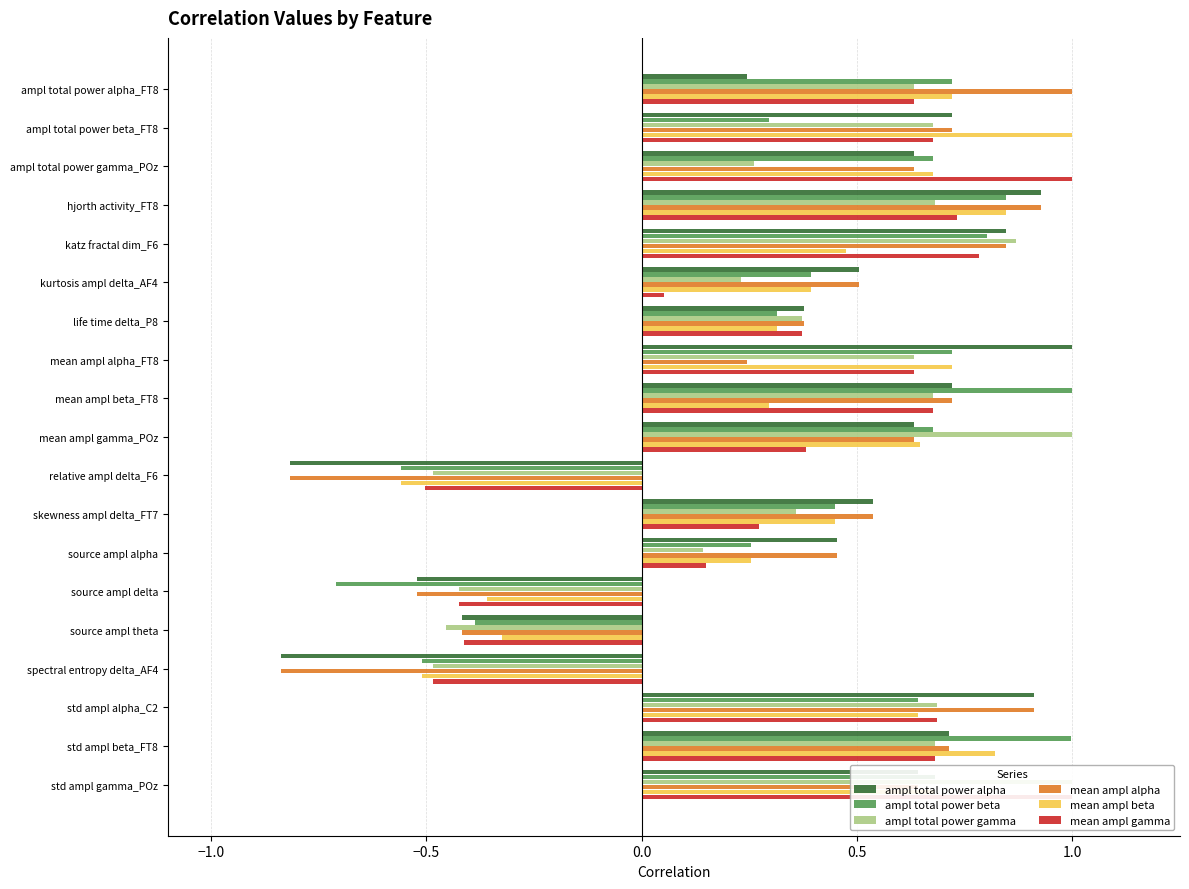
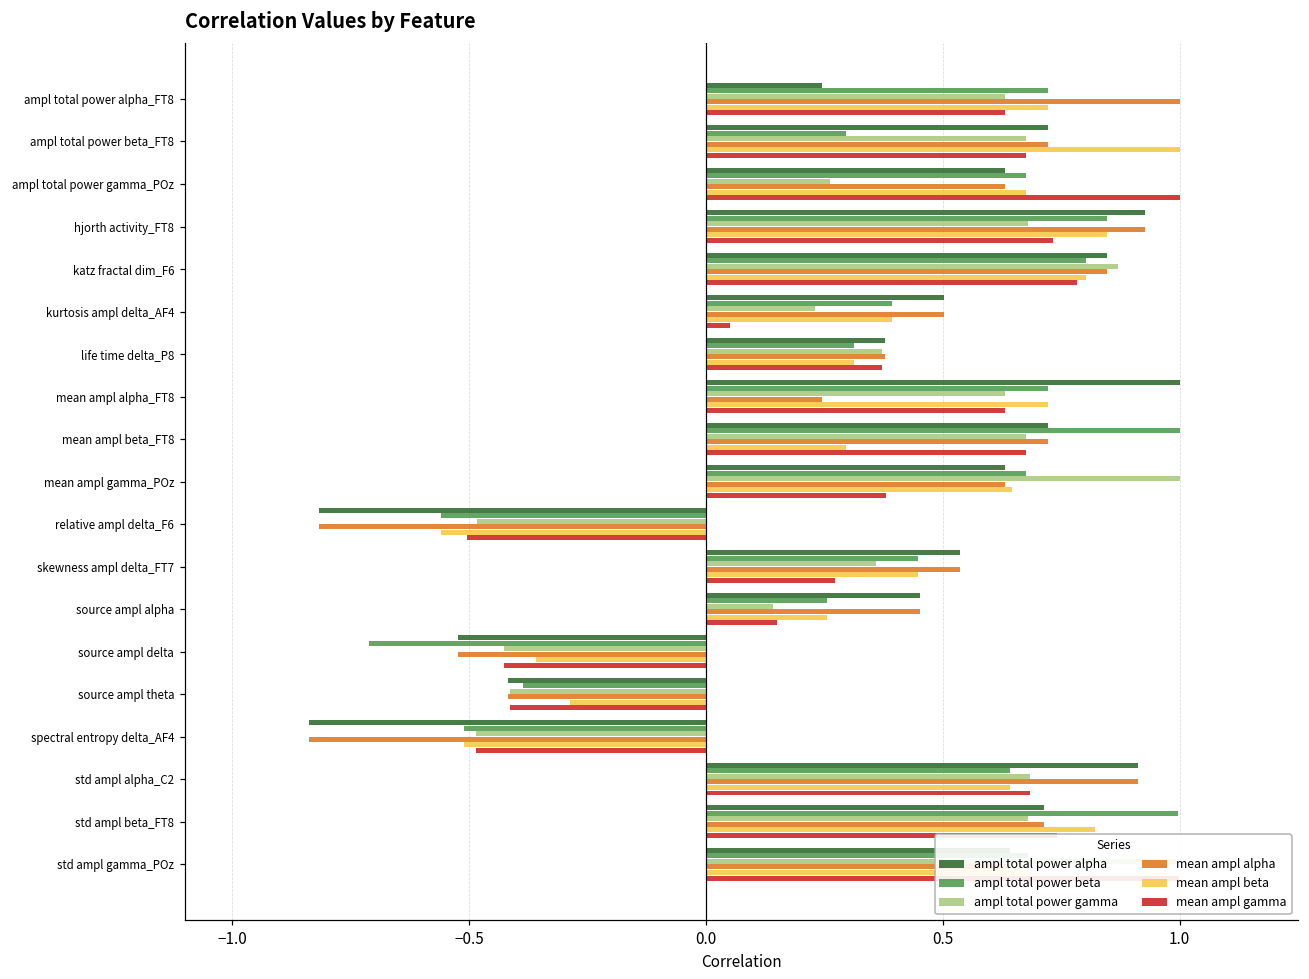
  {
    "ampl total power alpha": {
      "ampl total power alpha_FT8": 0.24,
      "ampl total power beta_FT8": 0.72,
      "ampl total power gamma_POz": 0.63,
      "hjorth activity_FT8": 0.93,
      "katz fractal dim_F6": 0.85,
      "kurtosis ampl delta_AF4": 0.50,
      "life time delta_P8": 0.38,
      "mean ampl alpha_FT8": 1.00,
      "mean ampl beta_FT8": 0.72,
      "mean ampl gamma_POz": 0.63,
      "relative ampl delta_F6": -0.82,
      "skewness ampl delta_FT7": 0.54,
      "source ampl alpha": 0.45,
      "source ampl delta": -0.52,
      "source ampl theta": -0.42,
      "spectral entropy delta_AF4": -0.84,
      "std ampl alpha_C2": 0.91,
      "std ampl beta_FT8": 0.71
    },
    "ampl total power beta": {
      "ampl total power alpha_FT8": 0.72,
      "ampl total power beta_FT8": 0.30,
      "ampl total power gamma_POz": 0.68,
      "hjorth activity_FT8": 0.85,
      "katz fractal dim_F6": 0.80,
      "kurtosis ampl delta_AF4": 0.39,
      "life time delta_P8": 0.31,
      "mean ampl alpha_FT8": 0.72,
      "mean ampl beta_FT8": 1.00,
      "mean ampl gamma_POz": 0.68,
      "relative ampl delta_F6": -0.56,
      "skewness ampl delta_FT7": 0.45,
      "source ampl alpha": 0.25,
      "source ampl delta": -0.71,
      "source ampl theta": -0.39,
      "spectral entropy delta_AF4": -0.51,
      "std ampl alpha_C2": 0.64,
      "std ampl beta_FT8": 1.00
    },
    "ampl total power gamma": {
      "ampl total power alpha_FT8": 0.63,
      "ampl total power beta_FT8": 0.68,
      "ampl total power gamma_POz": 0.26,
      "hjorth activity_FT8": 0.68,
      "katz fractal dim_F6": 0.87,
      "kurtosis ampl delta_AF4": 0.23,
      "life time delta_P8": 0.37,
      "mean ampl alpha_FT8": 0.63,
      "mean ampl beta_FT8": 0.68,
      "mean ampl gamma_POz": 1.00,
      "relative ampl delta_F6": -0.48,
      "skewness ampl delta_FT7": 0.36,
      "source ampl alpha": 0.14,
      "source ampl delta": -0.43,
-     "source ampl theta": -0.45,
+     "source ampl theta": -0.41,
      "spectral entropy delta_AF4": -0.48,
      "std ampl alpha_C2": 0.68,
      "std ampl beta_FT8": 0.68
    },
    "mean ampl alpha": {
      "ampl total power alpha_FT8": 1.00,
      "ampl total power beta_FT8": 0.72,
      "ampl total power gamma_POz": 0.63,
      "hjorth activity_FT8": 0.93,
      "katz fractal dim_F6": 0.85,
      "kurtosis ampl delta_AF4": 0.50,
      "life time delta_P8": 0.38,
      "mean ampl alpha_FT8": 0.24,
      "mean ampl beta_FT8": 0.72,
      "mean ampl gamma_POz": 0.63,
      "relative ampl delta_F6": -0.82,
      "skewness ampl delta_FT7": 0.54,
      "source ampl alpha": 0.45,
      "source ampl delta": -0.52,
      "source ampl theta": -0.42,
      "spectral entropy delta_AF4": -0.84,
      "std ampl alpha_C2": 0.91,
      "std ampl beta_FT8": 0.71
    },
    "mean ampl beta": {
      "ampl total power alpha_FT8": 0.72,
      "ampl total power beta_FT8": 1.00,
      "ampl total power gamma_POz": 0.68,
      "hjorth activity_FT8": 0.85,
-     "katz fractal dim_F6": 0.48,
+     "katz fractal dim_F6": 0.80,
      "kurtosis ampl delta_AF4": 0.39,
      "life time delta_P8": 0.31,
      "mean ampl alpha_FT8": 0.72,
      "mean ampl beta_FT8": 0.30,
      "mean ampl gamma_POz": 0.65,
      "relative ampl delta_F6": -0.56,
      "skewness ampl delta_FT7": 0.45,
      "source ampl alpha": 0.25,
      "source ampl delta": -0.36,
-     "source ampl theta": -0.33,
+     "source ampl theta": -0.29,
      "spectral entropy delta_AF4": -0.51,
      "std ampl alpha_C2": 0.64,
      "std ampl beta_FT8": 0.82
    },
    "mean ampl gamma": {
      "ampl total power alpha_FT8": 0.63,
      "ampl total power beta_FT8": 0.68,
      "ampl total power gamma_POz": 1.00,
      "hjorth activity_FT8": 0.73,
      "katz fractal dim_F6": 0.78,
      "kurtosis ampl delta_AF4": 0.05,
      "life time delta_P8": 0.37,
      "mean ampl alpha_FT8": 0.63,
      "mean ampl beta_FT8": 0.68,
      "mean ampl gamma_POz": 0.38,
      "relative ampl delta_F6": -0.50,
      "skewness ampl delta_FT7": 0.27,
      "source ampl alpha": 0.15,
      "source ampl delta": -0.43,
      "source ampl theta": -0.41,
      "spectral entropy delta_AF4": -0.48,
      "std ampl alpha_C2": 0.68,
-     "std ampl beta_FT8": 0.68
+     "std ampl beta_FT8": 0.74
    }
  }
